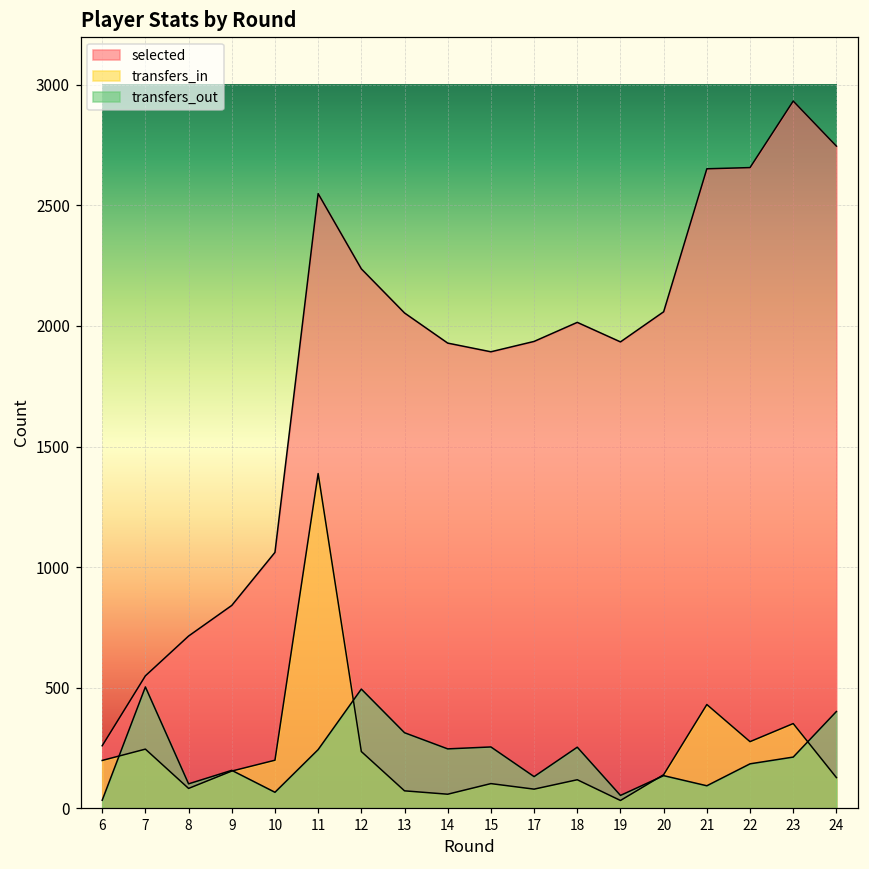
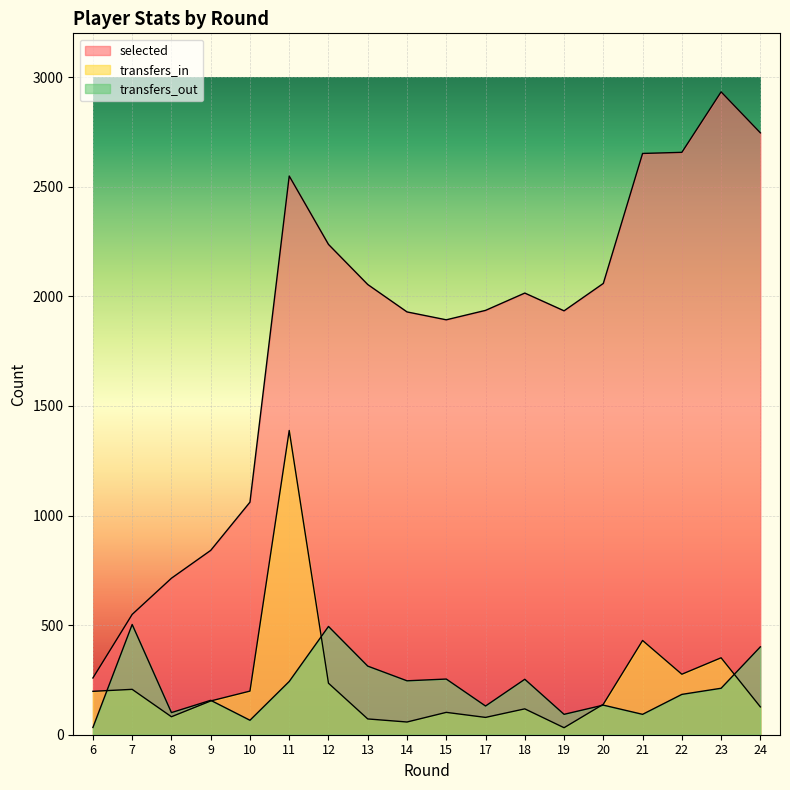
  {
    "selected": {
      "6": 260,
      "7": 550,
      "8": 710,
      "9": 840,
      "10": 1060,
      "11": 2550,
      "12": 2240,
      "13": 2050,
      "14": 1930,
      "15": 1890,
      "17": 1940,
      "18": 2020,
      "19": 1930,
      "20": 2060,
      "21": 2650,
      "22": 2660,
      "23": 2930,
      "24": 2750
    },
    "transfers_in": {
      "6": 200,
-     "7": 250,
+     "7": 210,
      "8": 80,
      "10": 200,
      "11": 1390,
      "12": 240,
      "13": 70,
      "14": 60,
      "15": 100,
      "17": 80,
      "18": 120,
      "19": 30,
      "21": 430,
      "22": 280,
      "23": 350,
      "24": 130
    },
    "transfers_out": {
      "6": 30,
      "7": 500,
      "8": 100,
      "10": 70,
      "11": 240,
      "12": 490,
      "13": 310,
      "14": 250,
      "15": 250,
      "17": 130,
      "18": 250,
-     "19": 50,
+     "19": 90,
      "21": 90,
      "22": 180,
      "23": 210,
      "24": 400
    }
  }
